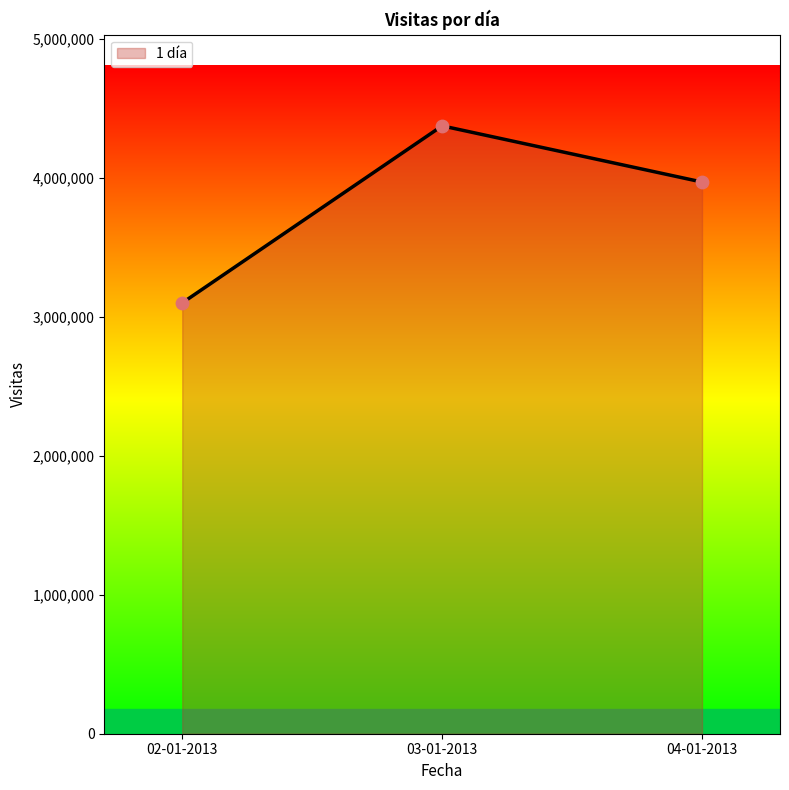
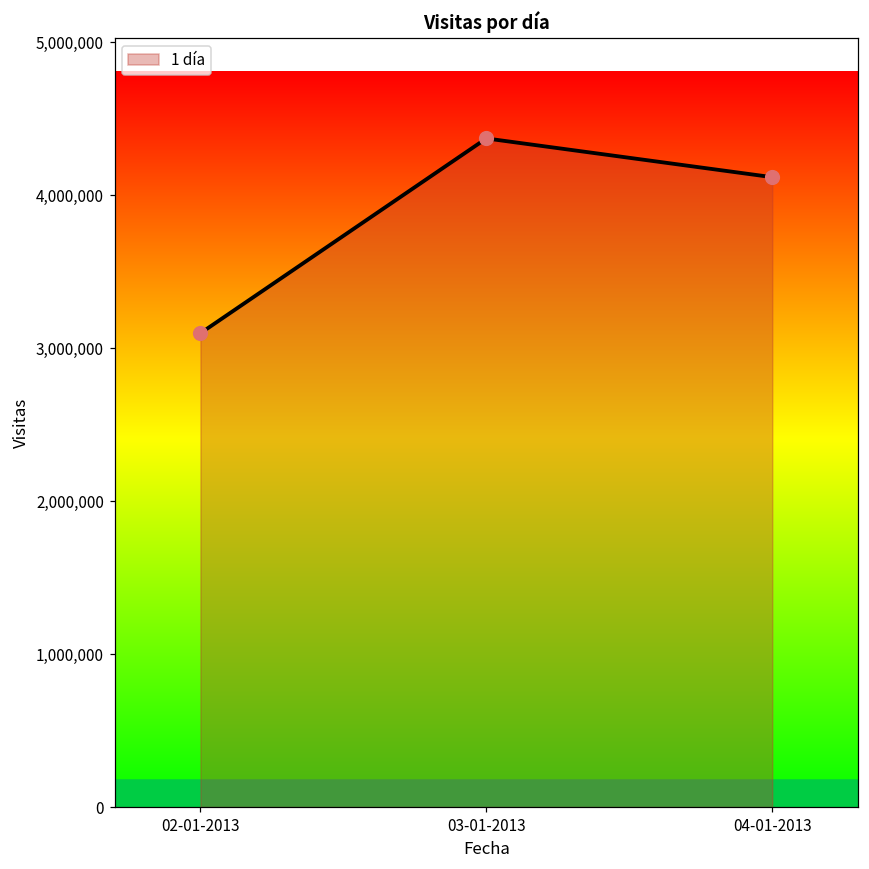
  {
    "02-01-2013": "3,100,000",
    "03-01-2013": "4,370,000",
-   "04-01-2013": "3,970,000"
+   "04-01-2013": "4,120,000"
  }
